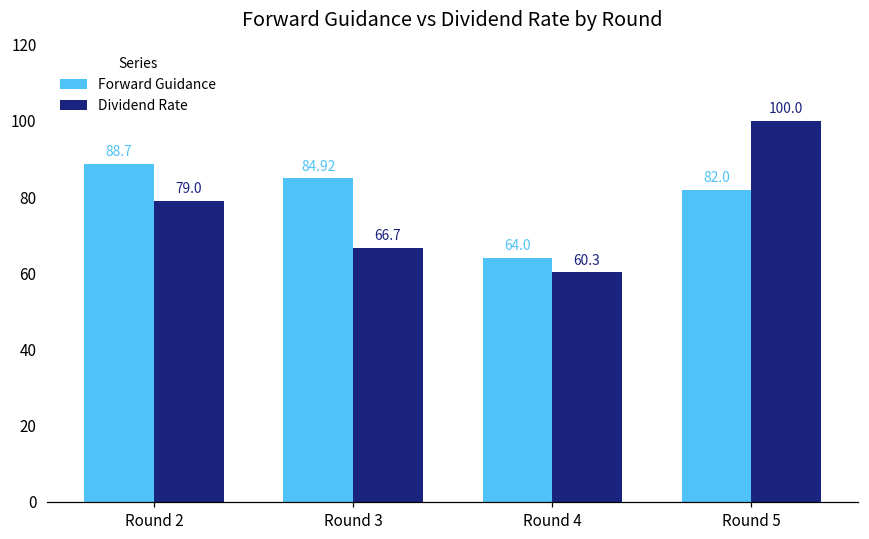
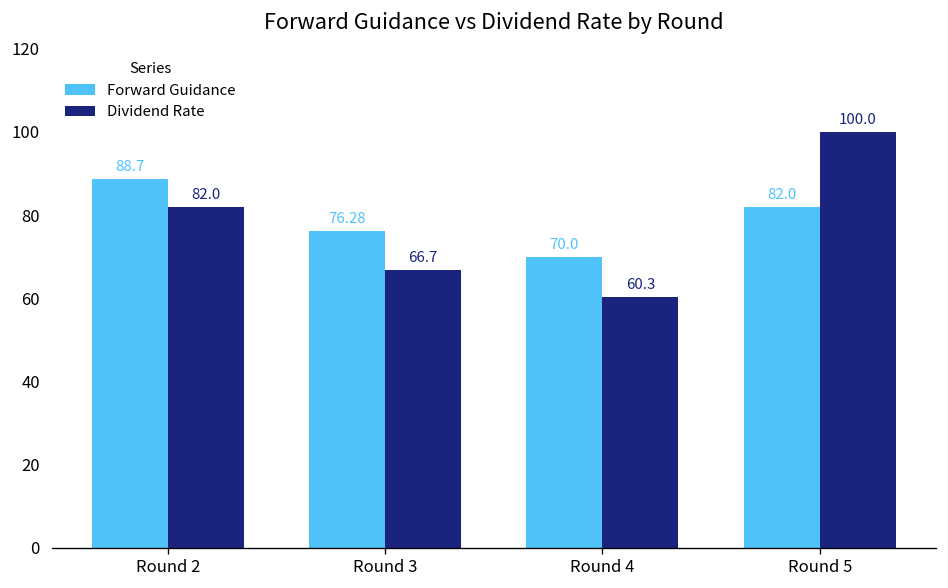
  {
    "Forward Guidance": {
      "Round 2": 88.7,
-     "Round 3": 84.92,
-     "Round 4": 64.0,
+     "Round 3": 76.28,
+     "Round 4": 70.0,
      "Round 5": 82.0
    },
    "Dividend Rate": {
-     "Round 2": 79.0,
+     "Round 2": 82.0,
      "Round 3": 66.7,
      "Round 4": 60.3,
      "Round 5": 100.0
    }
  }
